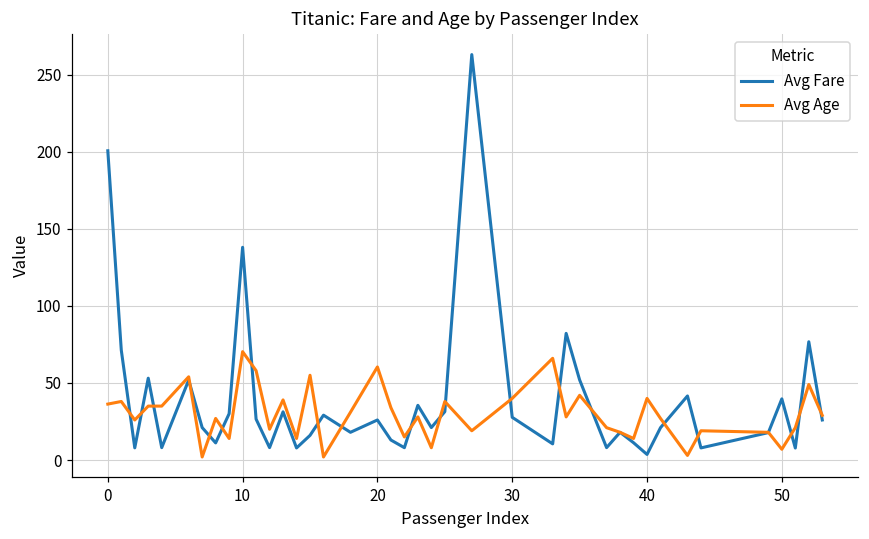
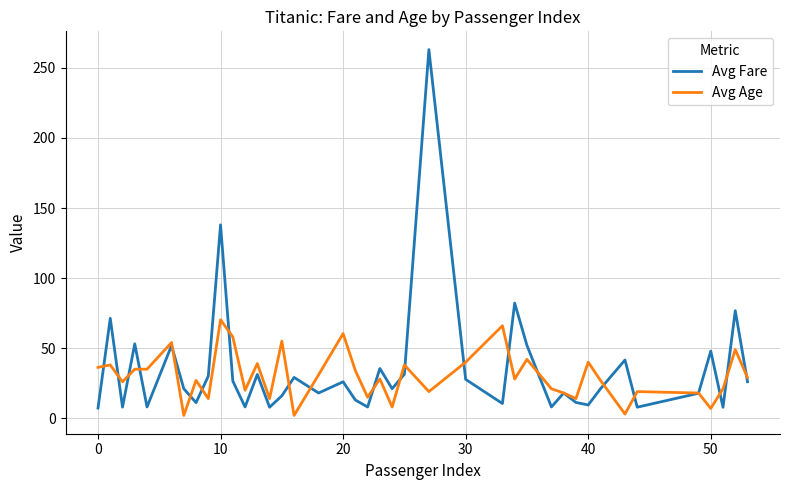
  {
    "Avg Fare": {
-     "0": 201,
+     "0": 7,
      "10": 138,
      "20": 26,
      "30": 28,
-     "40": 4,
-     "50": 40
+     "40": 9,
+     "50": 48
    },
    "Avg Age": {
      "0": 36,
      "10": 70,
      "20": 60,
      "30": 40,
      "40": 40,
      "50": 7
    }
  }
